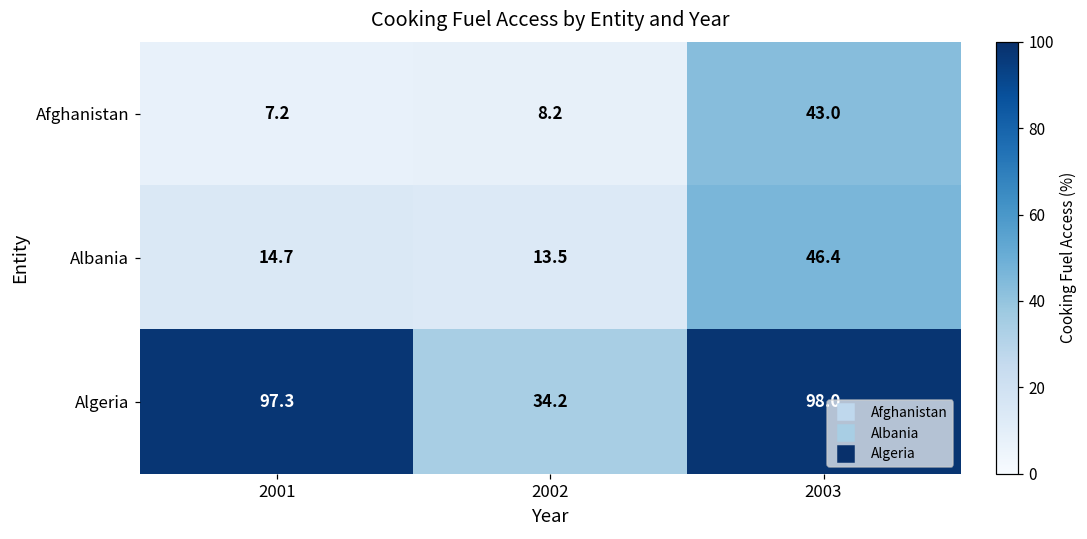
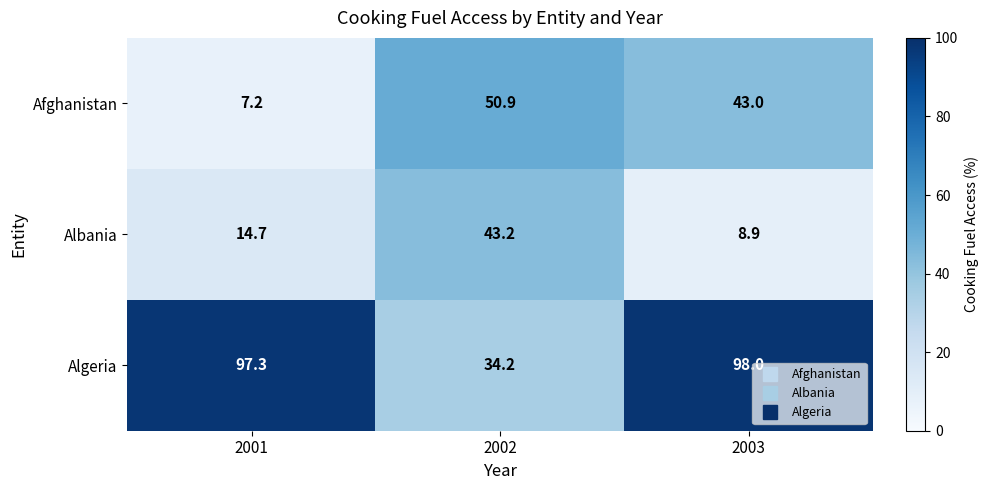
  {
    "Afghanistan": {
      "2001": 7.2,
-     "2002": 8.2,
+     "2002": 50.9,
      "2003": 43.0
    },
    "Albania": {
      "2001": 14.7,
-     "2002": 13.5,
-     "2003": 46.4
+     "2002": 43.2,
+     "2003": 8.9
    },
    "Algeria": {
      "2001": 97.3,
      "2002": 34.2
    }
  }
